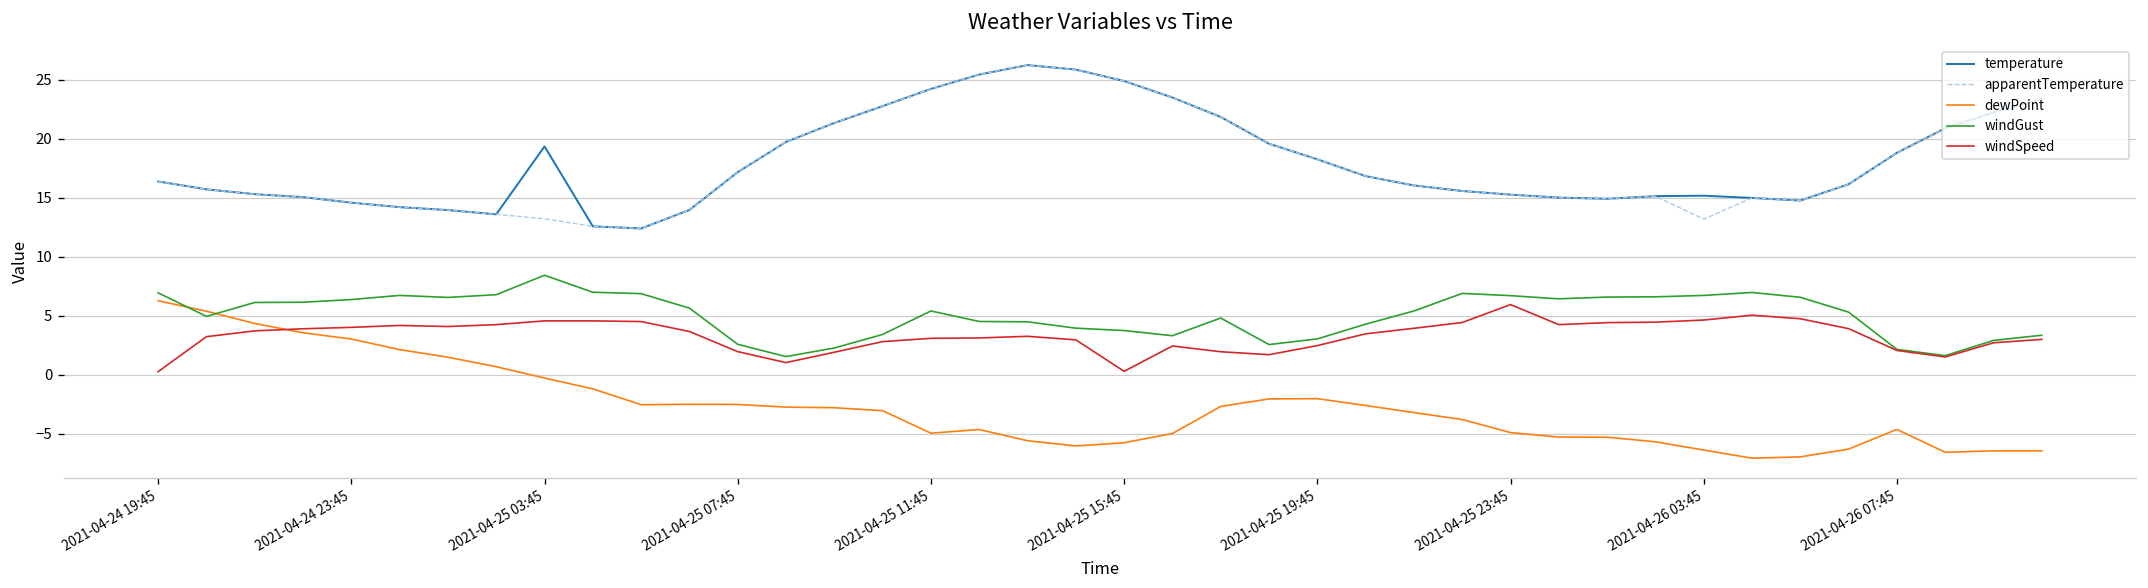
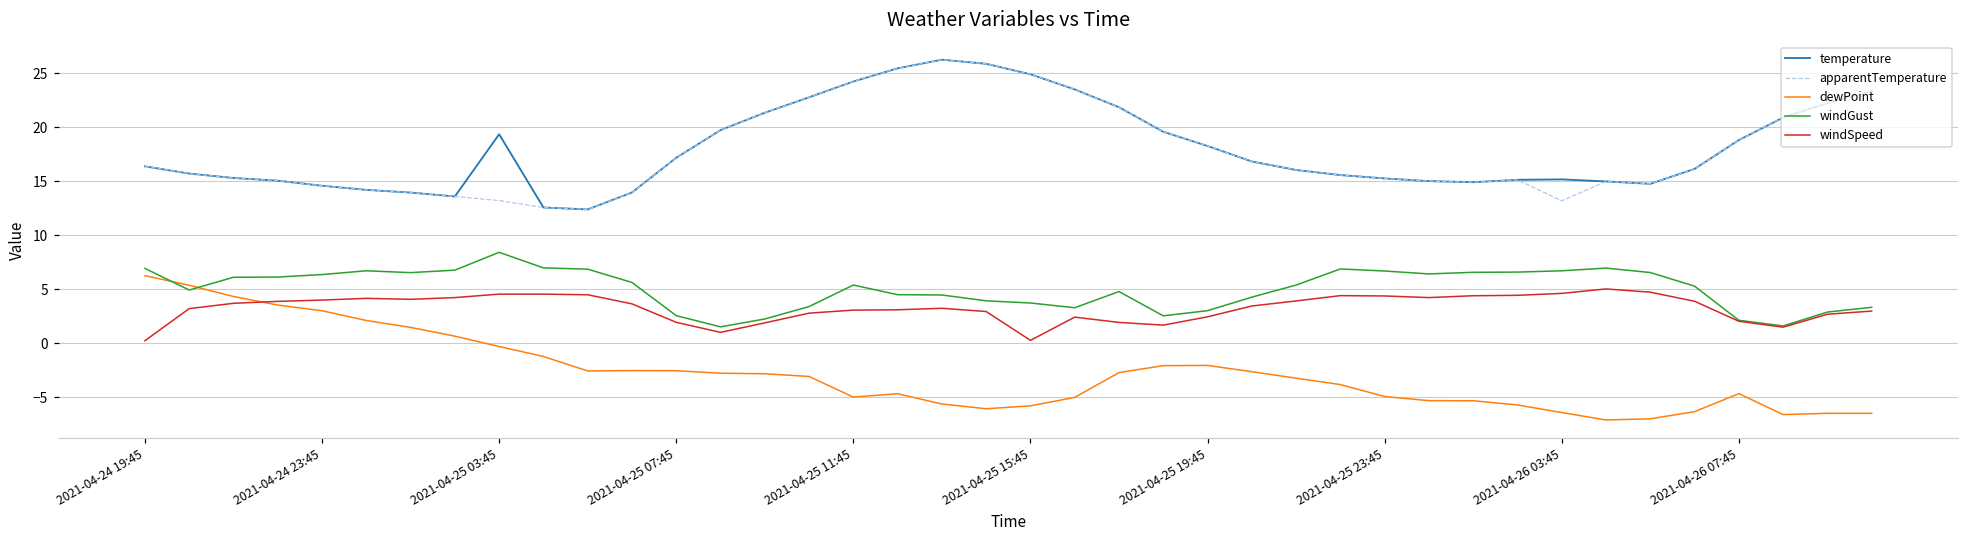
  {
    "temperature": {
      "2021-04-25 03:45": 19,
      "2021-04-26 03:45": 15
    },
    "apparentTemperature": {
      "2021-04-25 03:45": 13,
      "2021-04-26 03:45": 13
    },
    "dewPoint": {
      "2021-04-24 19:45": 6,
      "2021-04-24 23:45": 3,
      "2021-04-25 03:45": 0,
      "2021-04-25 07:45": -3,
      "2021-04-25 11:45": -5,
      "2021-04-25 15:45": -6,
      "2021-04-25 19:45": -2,
      "2021-04-25 23:45": -5,
      "2021-04-26 03:45": -6,
      "2021-04-26 07:45": -5
    },
    "windGust": {
      "2021-04-24 19:45": 7,
      "2021-04-24 23:45": 6,
      "2021-04-25 03:45": 8,
      "2021-04-25 07:45": 3,
      "2021-04-25 11:45": 5,
      "2021-04-25 15:45": 4,
      "2021-04-25 19:45": 3,
      "2021-04-25 23:45": 7,
      "2021-04-26 03:45": 7
    },
    "windSpeed": {
      "2021-04-24 19:45": 0,
      "2021-04-24 23:45": 4,
      "2021-04-25 03:45": 5,
      "2021-04-25 07:45": 2,
      "2021-04-25 11:45": 3,
      "2021-04-25 15:45": 0,
      "2021-04-25 19:45": 2,
-     "2021-04-25 23:45": 6,
+     "2021-04-25 23:45": 4,
      "2021-04-26 03:45": 5
    }
  }
